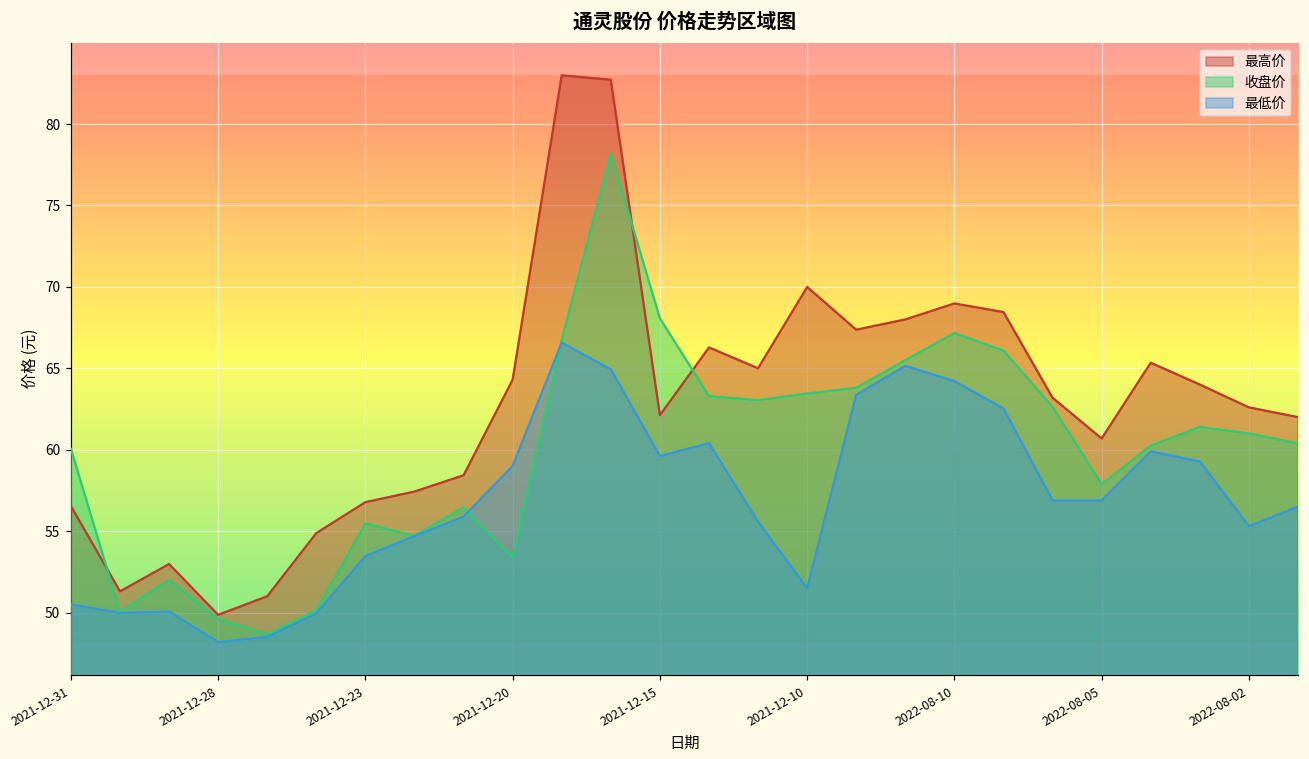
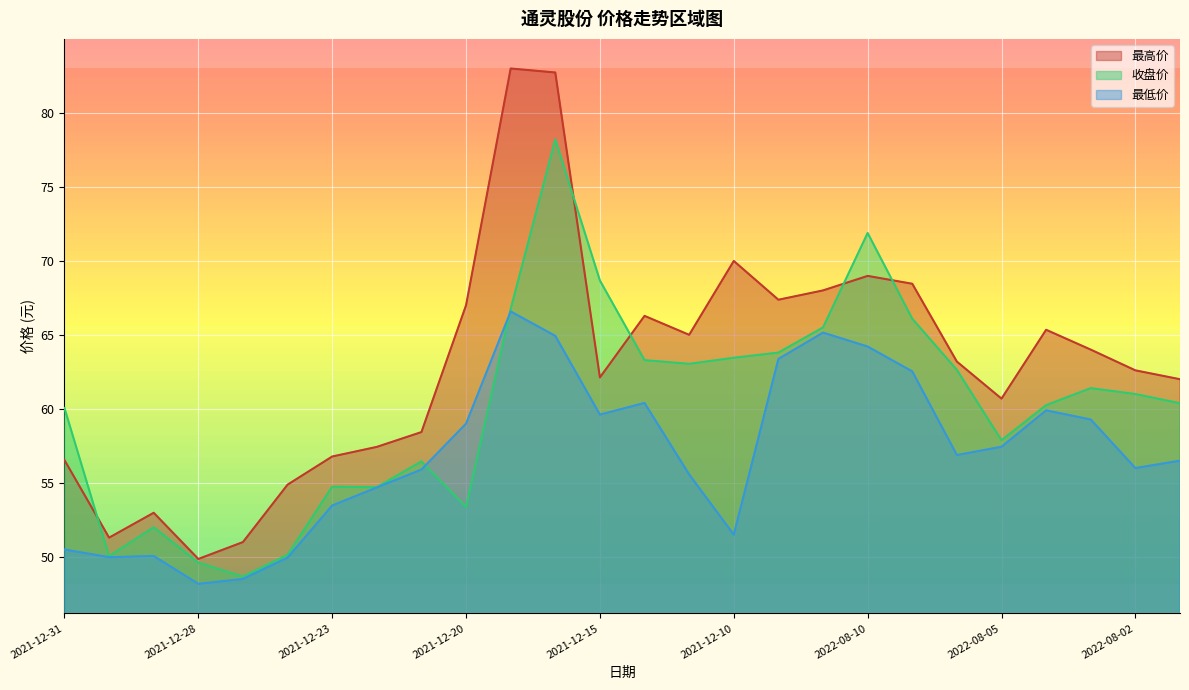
  {
    "最高价": {
      "2021-12-31": 56.5,
      "2021-12-28": 49.9,
      "2021-12-23": 56.8,
-     "2021-12-20": 64.3,
+     "2021-12-20": 67.0,
      "2021-12-15": 62.1,
      "2021-12-10": 70.0,
      "2022-08-10": 69.0,
      "2022-08-05": 60.7,
      "2022-08-02": 62.6
    },
    "收盘价": {
      "2021-12-31": 60.1,
      "2021-12-28": 49.6,
-     "2021-12-23": 55.5,
+     "2021-12-23": 54.7,
      "2021-12-20": 53.4,
-     "2021-12-15": 68.1,
+     "2021-12-15": 68.7,
      "2021-12-10": 63.5,
-     "2022-08-10": 67.2,
+     "2022-08-10": 71.9,
      "2022-08-05": 57.9,
      "2022-08-02": 61.0
    },
    "最低价": {
      "2021-12-31": 50.5,
      "2021-12-28": 48.2,
      "2021-12-23": 53.5,
      "2021-12-20": 59.0,
      "2021-12-15": 59.6,
      "2021-12-10": 51.5,
      "2022-08-10": 64.2,
-     "2022-08-05": 56.9,
-     "2022-08-02": 55.3
+     "2022-08-05": 57.4,
+     "2022-08-02": 56.0
    }
  }
